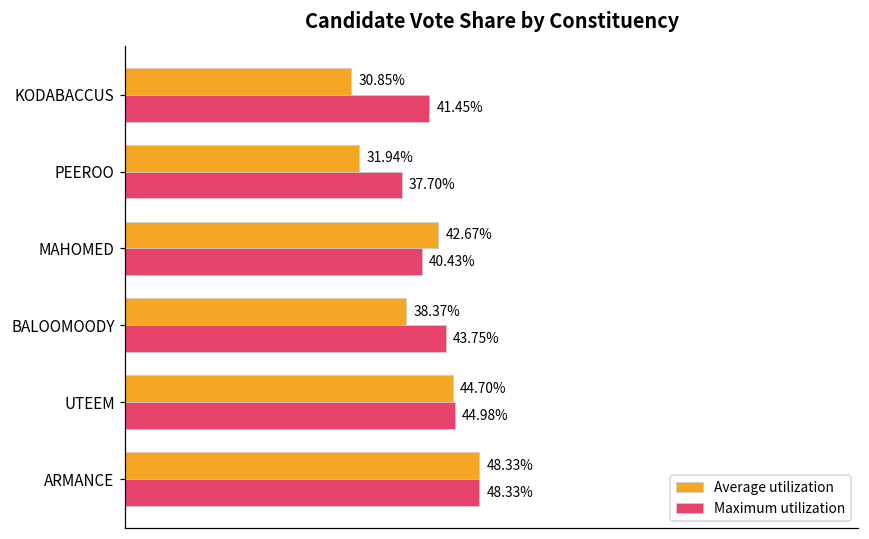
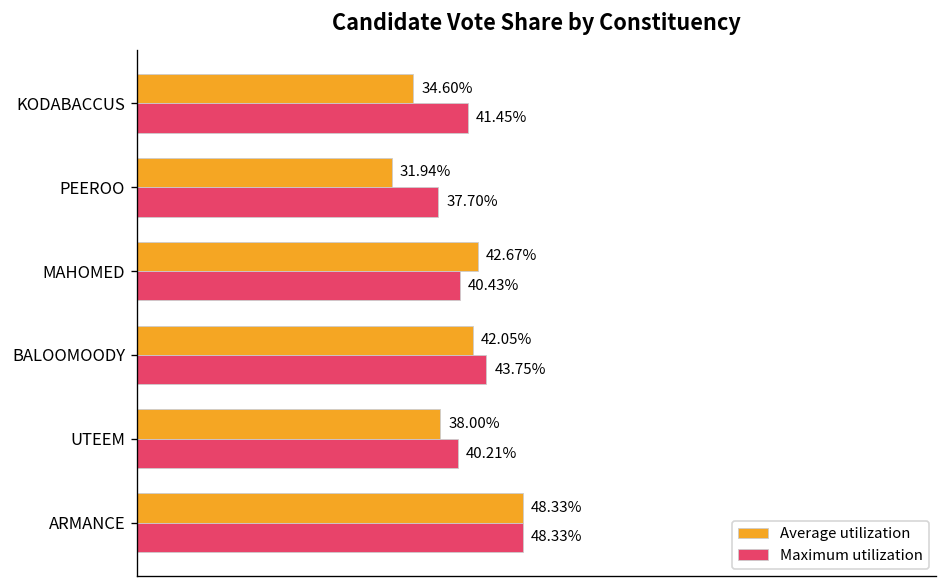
  {
    "Average utilization": {
-     "KODABACCUS": "30.85%",
+     "KODABACCUS": "34.60%",
      "PEEROO": "31.94%",
      "MAHOMED": "42.67%",
-     "BALOOMOODY": "38.37%",
-     "UTEEM": "44.70%",
+     "BALOOMOODY": "42.05%",
+     "UTEEM": "38.00%",
      "ARMANCE": "48.33%"
    },
    "Maximum utilization": {
      "KODABACCUS": "41.45%",
      "PEEROO": "37.70%",
      "MAHOMED": "40.43%",
      "BALOOMOODY": "43.75%",
-     "UTEEM": "44.98%",
+     "UTEEM": "40.21%",
      "ARMANCE": "48.33%"
    }
  }
